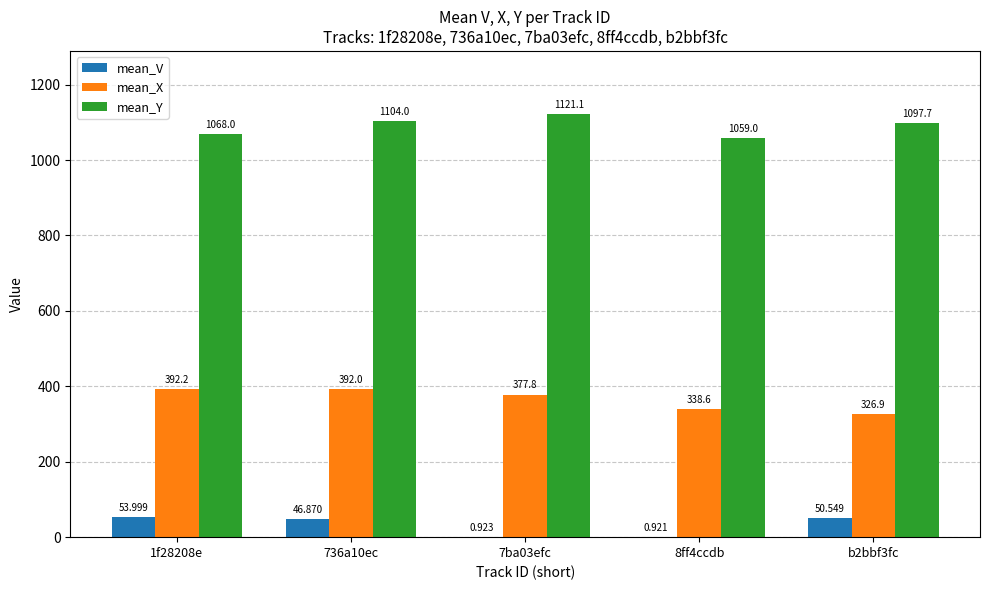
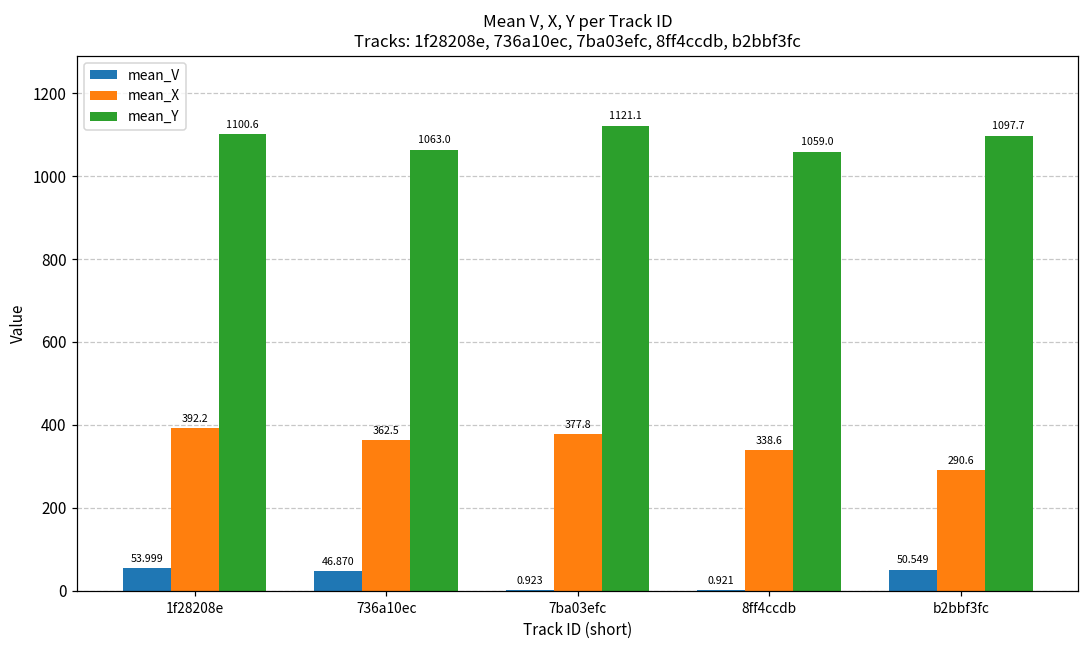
  {
    "mean_V": {
      "1f28208e": 53.999,
      "736a10ec": 46.870,
      "7ba03efc": 0.923,
      "8ff4ccdb": 0.921,
      "b2bbf3fc": 50.549
    },
    "mean_X": {
      "1f28208e": 392.2,
-     "736a10ec": 392.0,
+     "736a10ec": 362.5,
      "7ba03efc": 377.8,
      "8ff4ccdb": 338.6,
-     "b2bbf3fc": 326.9
+     "b2bbf3fc": 290.6
    },
    "mean_Y": {
-     "1f28208e": 1068.0,
-     "736a10ec": 1104.0,
+     "1f28208e": 1100.6,
+     "736a10ec": 1063.0,
      "7ba03efc": 1121.1,
      "8ff4ccdb": 1059.0,
      "b2bbf3fc": 1097.7
    }
  }
